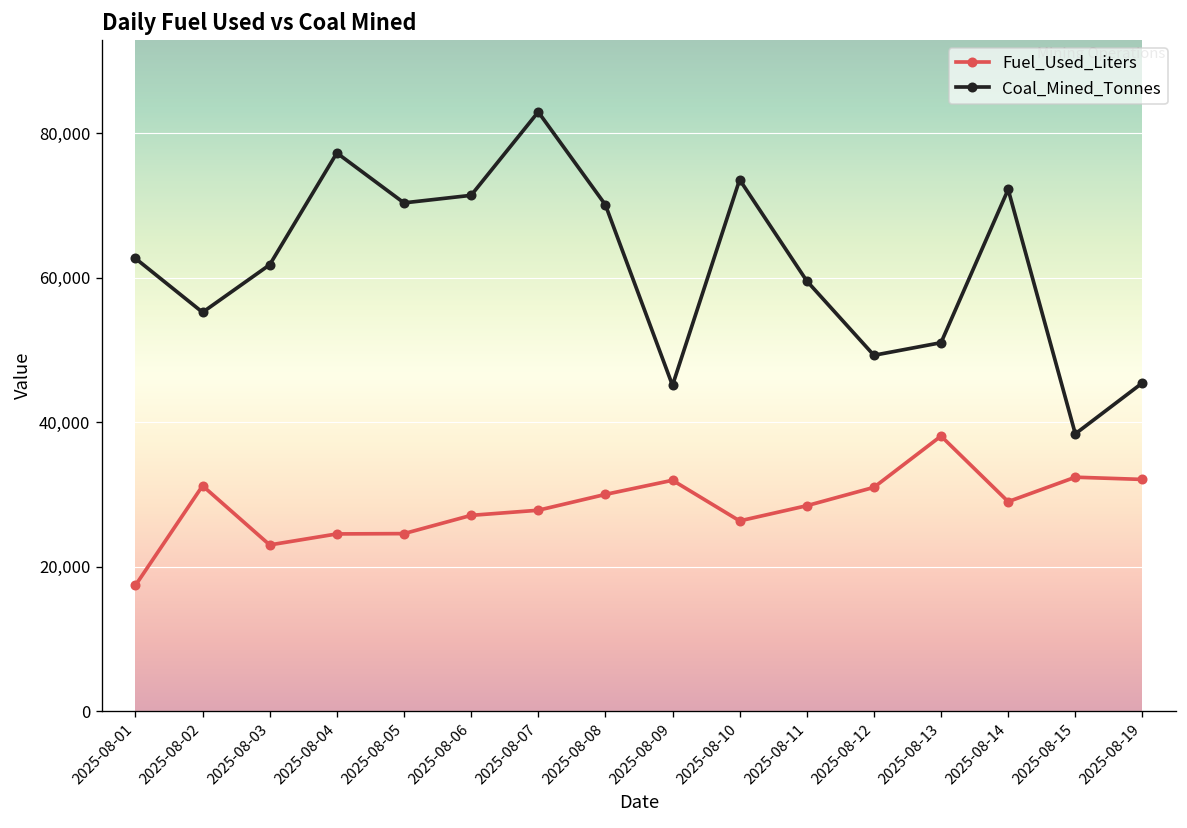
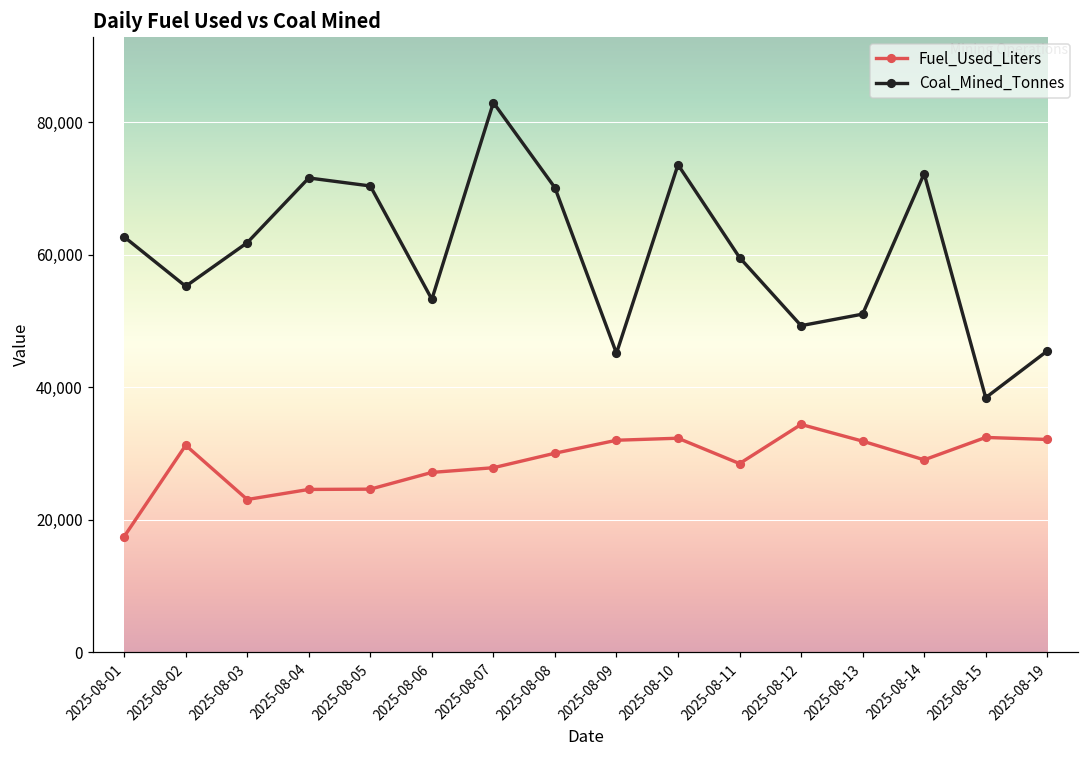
  {
    "Fuel_Used_Liters": {
      "2025-08-01": "17,000",
      "2025-08-02": "31,000",
      "2025-08-03": "23,000",
      "2025-08-04": "25,000",
      "2025-08-05": "25,000",
      "2025-08-06": "27,000",
      "2025-08-07": "28,000",
      "2025-08-08": "30,000",
      "2025-08-09": "32,000",
-     "2025-08-10": "26,000",
+     "2025-08-10": "32,000",
      "2025-08-11": "28,000",
-     "2025-08-12": "31,000",
-     "2025-08-13": "38,000",
+     "2025-08-12": "34,000",
+     "2025-08-13": "32,000",
      "2025-08-14": "29,000",
      "2025-08-15": "32,000",
      "2025-08-19": "32,000"
    },
    "Coal_Mined_Tonnes": {
      "2025-08-01": "63,000",
      "2025-08-02": "55,000",
      "2025-08-03": "62,000",
-     "2025-08-04": "77,000",
+     "2025-08-04": "72,000",
      "2025-08-05": "70,000",
-     "2025-08-06": "71,000",
+     "2025-08-06": "53,000",
      "2025-08-07": "83,000",
      "2025-08-08": "70,000",
      "2025-08-09": "45,000",
      "2025-08-10": "74,000",
      "2025-08-11": "60,000",
      "2025-08-12": "49,000",
      "2025-08-13": "51,000",
      "2025-08-14": "72,000",
      "2025-08-15": "38,000",
      "2025-08-19": "45,000"
    }
  }
